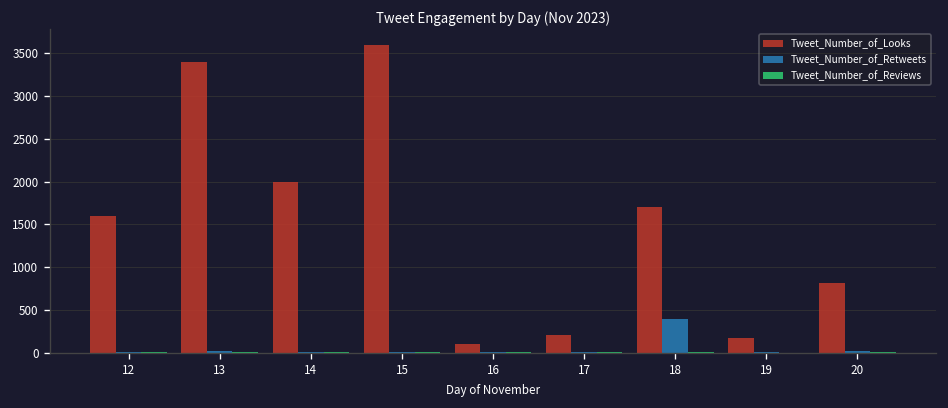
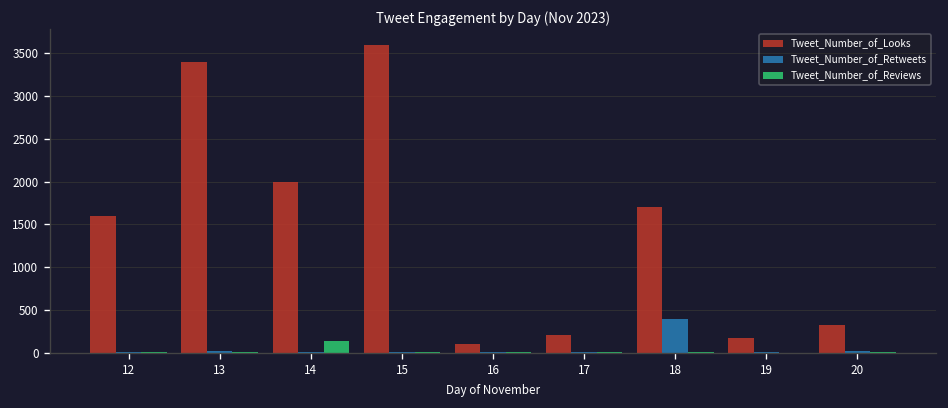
  {
    "Tweet_Number_of_Looks": {
      "12": 1600,
      "13": 3400,
      "14": 2000,
      "15": 3600,
      "16": 100,
      "17": 200,
      "18": 1700,
      "19": 200,
-     "20": 800
+     "20": 300
    },
    "Tweet_Number_of_Retweets": {
      "18": 400
    },
    "Tweet_Number_of_Reviews": {
-     "14": 0,
+     "14": 100,
      "19": 0
    }
  }
